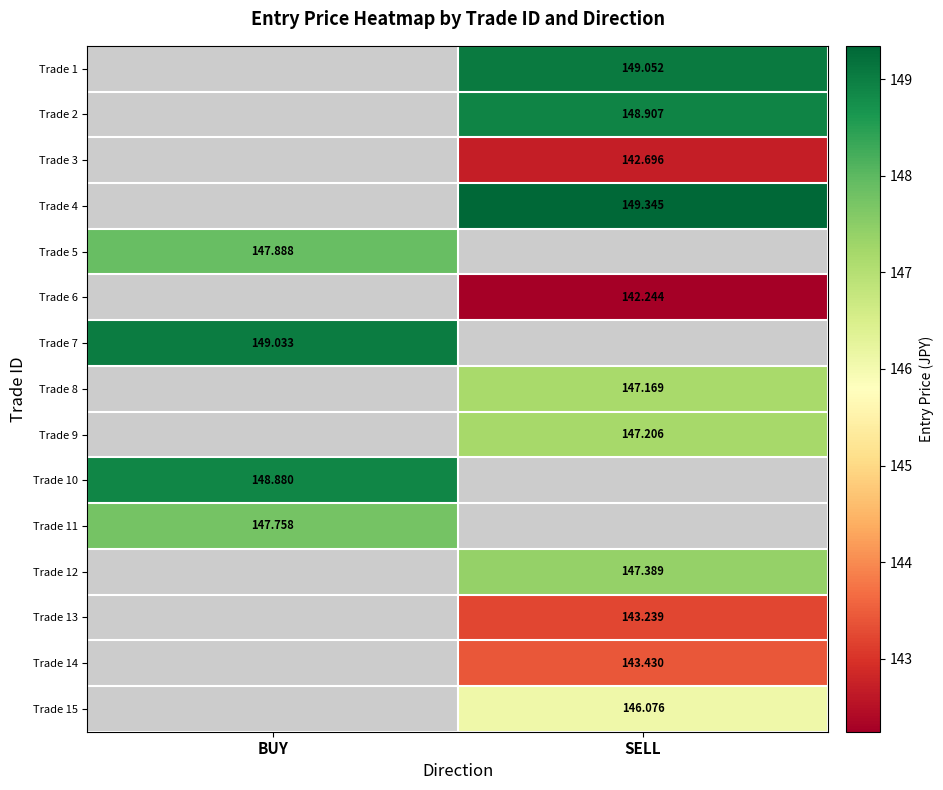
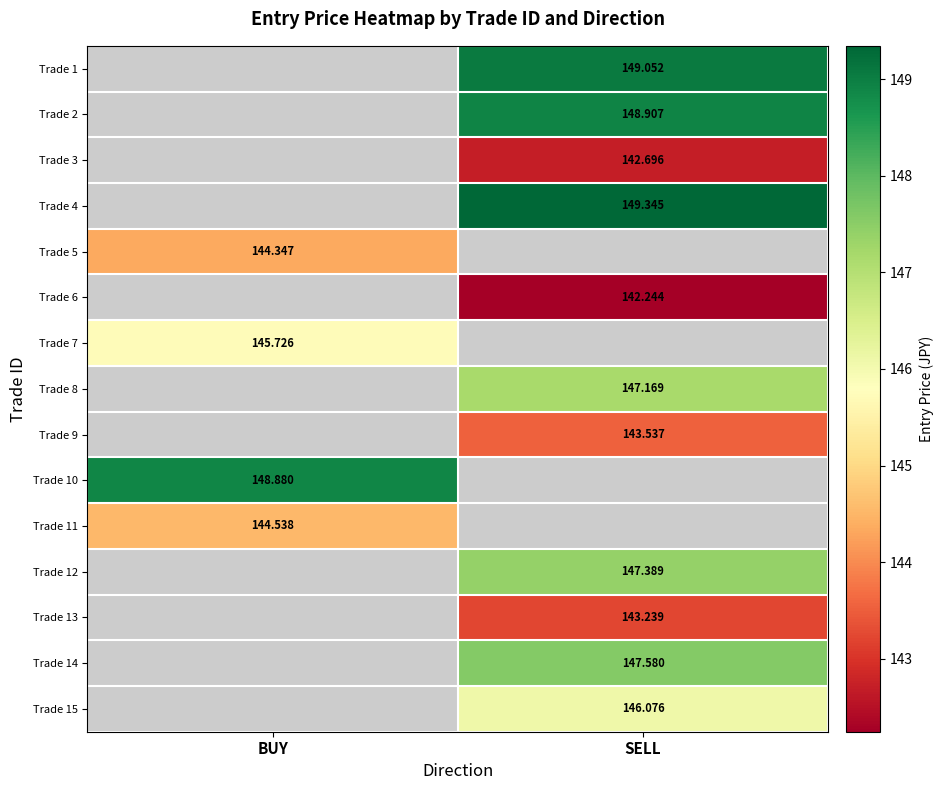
  {
    "Trade 1": {
      "SELL": 149.052
    },
    "Trade 2": {
      "SELL": 148.907
    },
    "Trade 3": {
      "SELL": 142.696
    },
    "Trade 4": {
      "SELL": 149.345
    },
    "Trade 5": {
-     "BUY": 147.888
+     "BUY": 144.347
    },
    "Trade 6": {
      "SELL": 142.244
    },
    "Trade 7": {
-     "BUY": 149.033
+     "BUY": 145.726
    },
    "Trade 8": {
      "SELL": 147.169
    },
    "Trade 9": {
-     "SELL": 147.206
+     "SELL": 143.537
    },
    "Trade 10": {
      "BUY": 148.880
    },
    "Trade 11": {
-     "BUY": 147.758
+     "BUY": 144.538
    },
    "Trade 12": {
      "SELL": 147.389
    },
    "Trade 13": {
      "SELL": 143.239
    },
    "Trade 14": {
-     "SELL": 143.430
+     "SELL": 147.580
    },
    "Trade 15": {
      "SELL": 146.076
    }
  }
